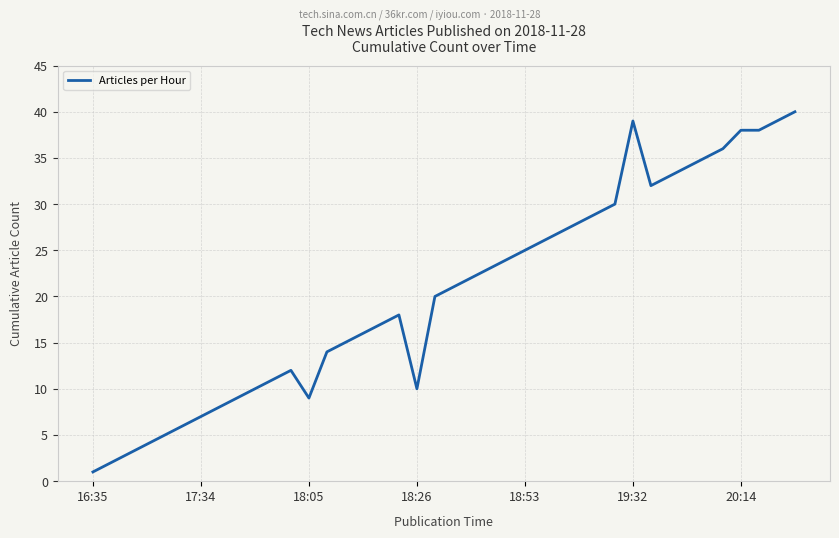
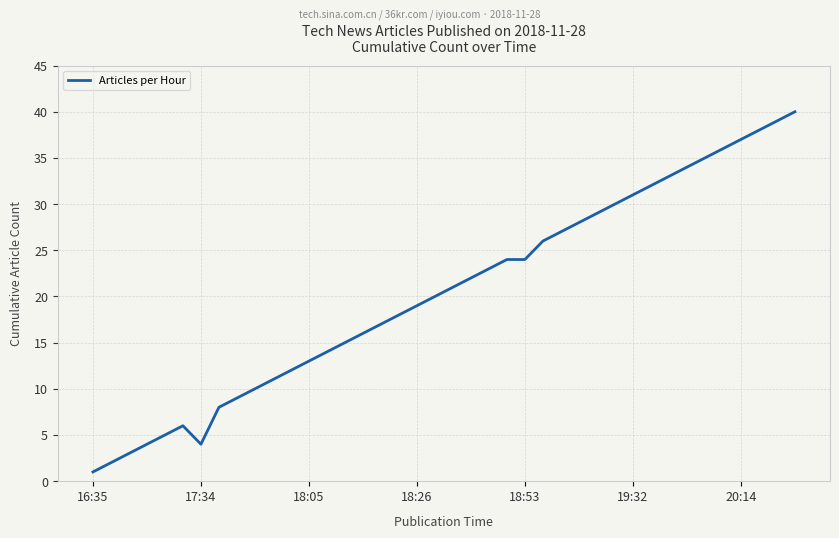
  {
    "16:35": 1,
-   "17:34": 7,
-   "18:05": 9,
-   "18:26": 10,
-   "18:53": 25,
-   "19:32": 39,
-   "20:14": 38
+   "17:34": 4,
+   "18:05": 13,
+   "18:26": 19,
+   "18:53": 24,
+   "19:32": 31,
+   "20:14": 37
  }
